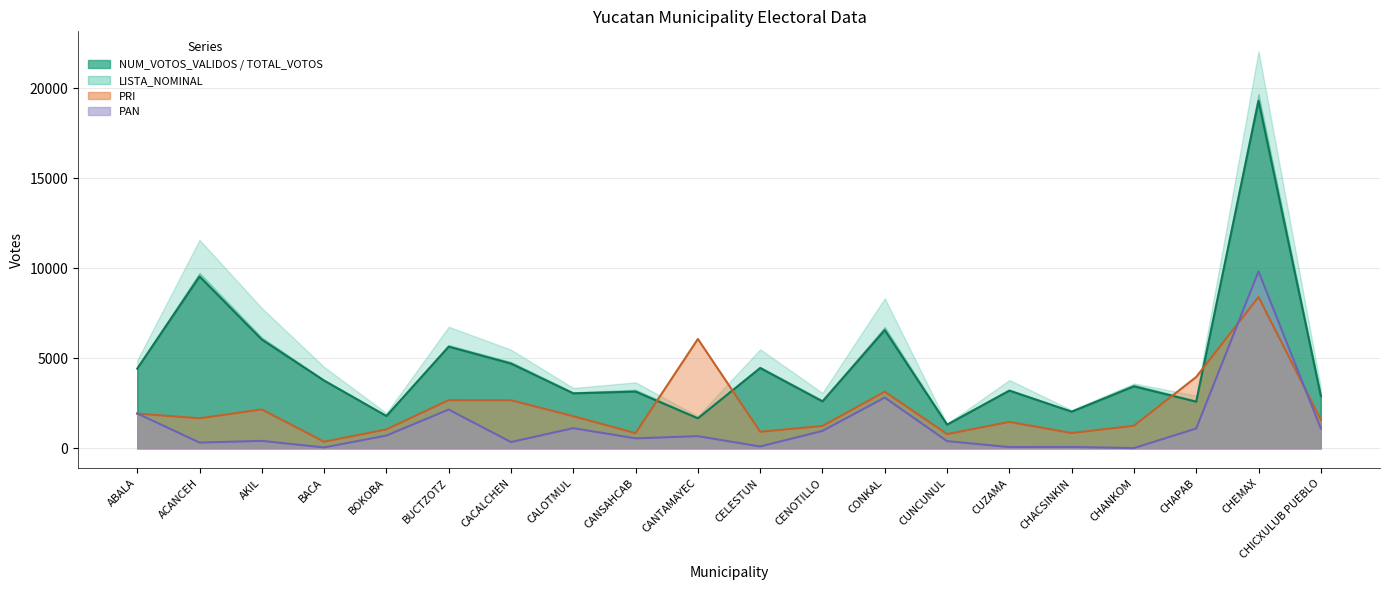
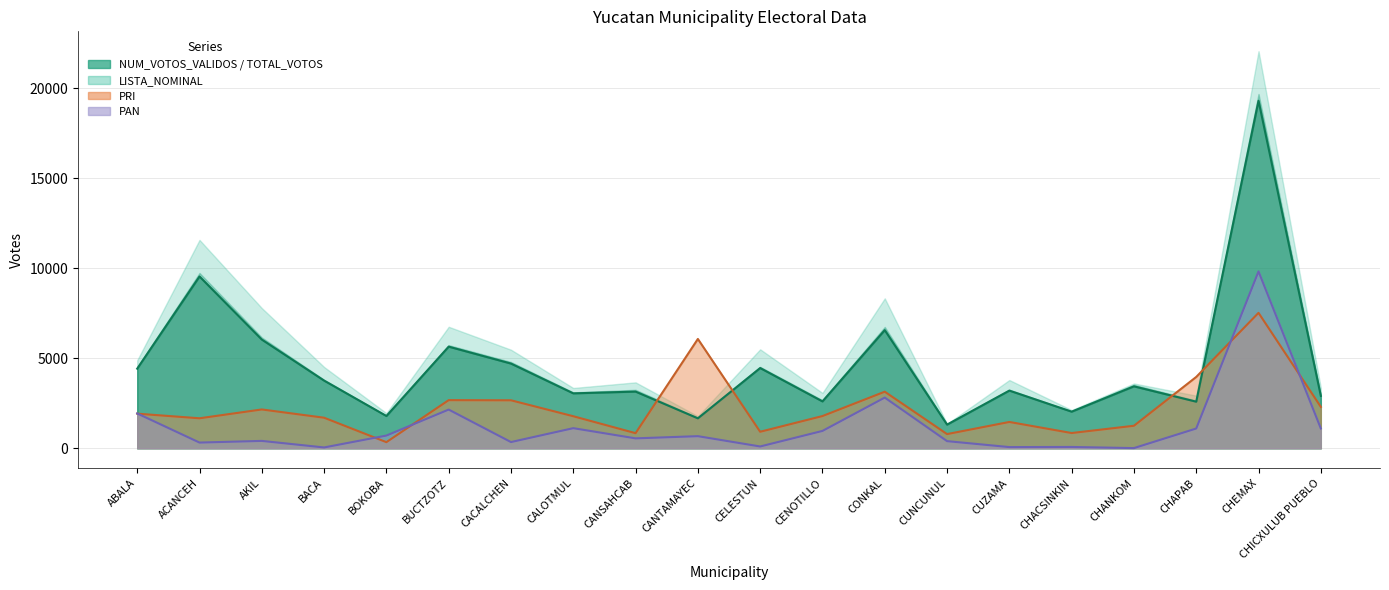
  {
    "PRI": {
      "ACANCEH": 1700,
      "AKIL": 2200,
-     "BACA": 400,
-     "BOKOBA": 1000,
+     "BACA": 1700,
+     "BOKOBA": 300,
      "BUCTZOTZ": 2700,
      "CACALCHEN": 2700,
      "CALOTMUL": 1800,
      "CANSAHCAB": 800,
      "CANTAMAYEC": 6100,
      "CELESTUN": 900,
-     "CENOTILLO": 1200,
+     "CENOTILLO": 1800,
      "CONKAL": 3100,
      "CUNCUNUL": 800,
      "CUZAMA": 1500,
      "CHACSINKIN": 800,
      "CHANKOM": 1300,
      "CHAPAB": 4000,
-     "CHEMAX": 8400,
-     "CHICXULUB PUEBLO": 1600
+     "CHEMAX": 7500,
+     "CHICXULUB PUEBLO": 2300
    }
  }
